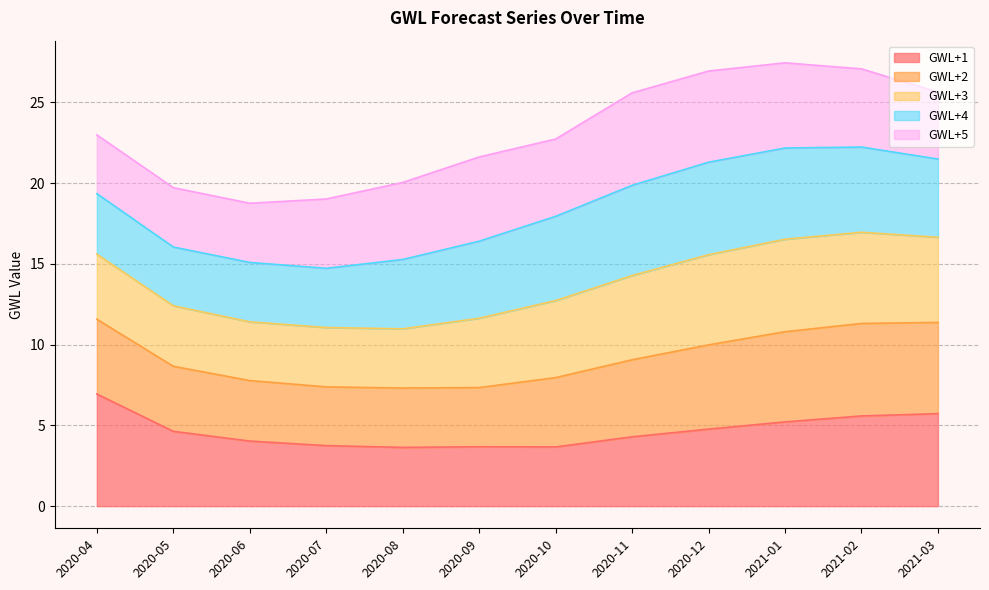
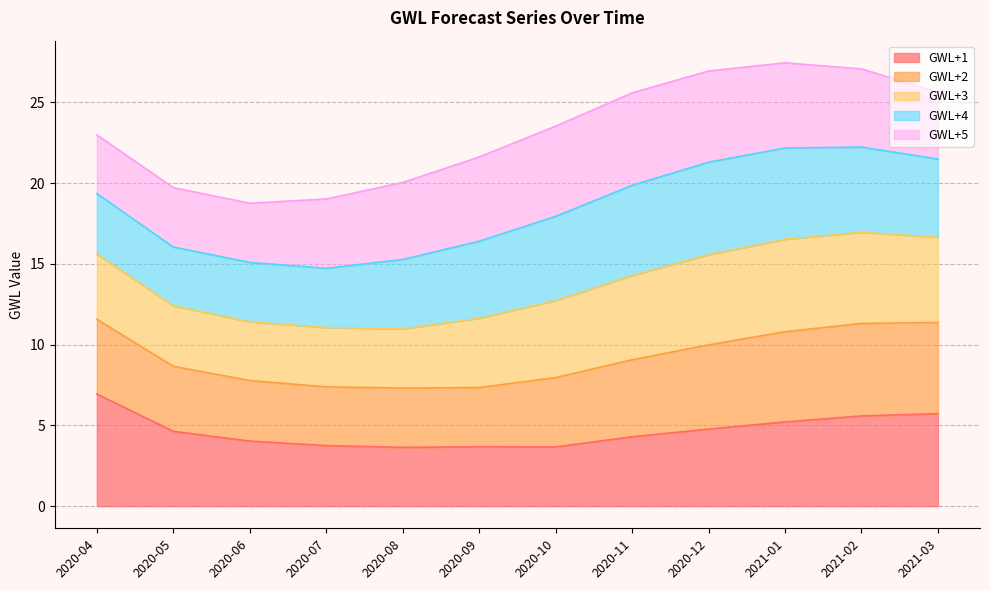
  {
    "GWL+1": {
      "2020-04": 6.9,
      "2020-05": 4.6,
      "2020-06": 4.0,
      "2020-07": 3.7,
      "2020-08": 3.6,
      "2020-09": 3.7,
      "2020-10": 3.7,
      "2020-11": 4.3,
      "2020-12": 4.8,
      "2021-01": 5.2,
      "2021-02": 5.6,
      "2021-03": 5.7
    },
    "GWL+4": {
      "2020-04": 3.7,
      "2020-05": 3.6,
      "2020-06": 3.7,
      "2020-07": 3.7,
      "2020-08": 4.3,
      "2020-09": 4.8,
      "2020-10": 5.2,
      "2020-11": 5.6,
      "2020-12": 5.7,
      "2021-01": 5.6,
      "2021-02": 5.3,
      "2021-03": 4.8
    },
    "GWL+5": {
      "2020-04": 3.6,
      "2020-05": 3.7,
      "2020-06": 3.7,
      "2020-07": 4.3,
      "2020-08": 4.8,
      "2020-09": 5.2,
-     "2020-10": 4.8,
+     "2020-10": 5.6,
      "2020-11": 5.7,
      "2020-12": 5.6,
      "2021-01": 5.3,
      "2021-02": 4.8
    }
  }
